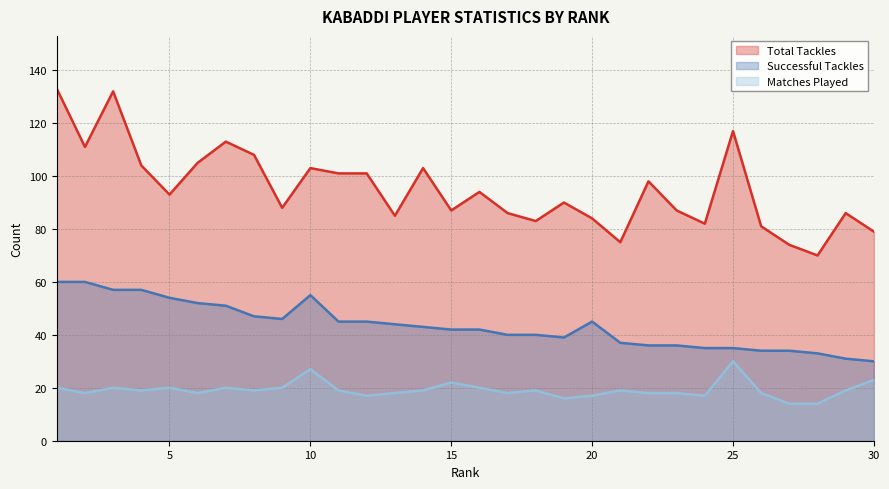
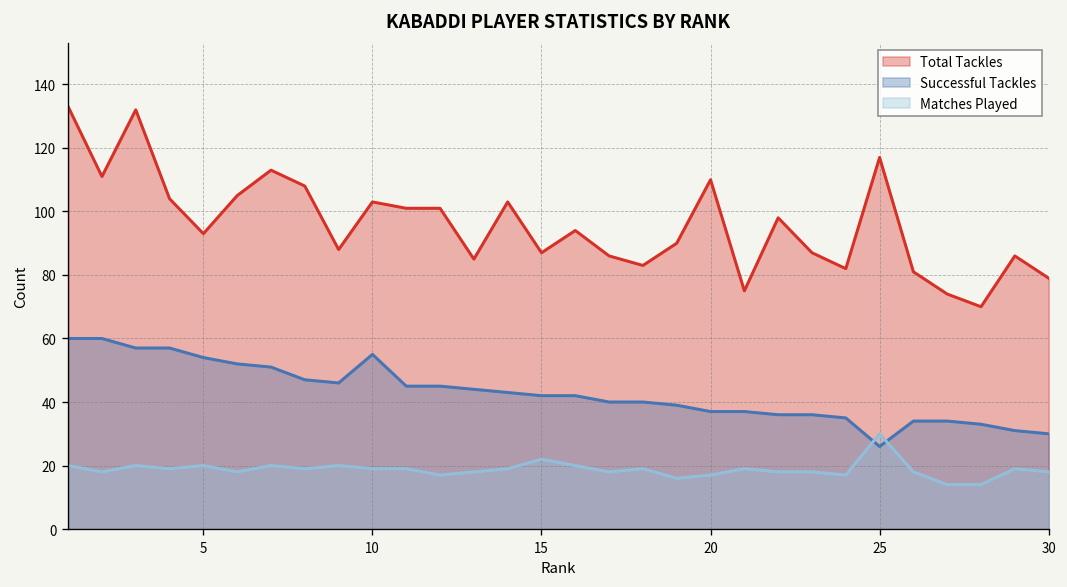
  {
    "Total Tackles": {
      "5": 93,
      "10": 103,
      "15": 87,
-     "20": 84,
+     "20": 110,
      "25": 117,
      "30": 79
    },
    "Successful Tackles": {
      "5": 54,
      "10": 55,
      "15": 42,
-     "20": 45,
-     "25": 35,
+     "20": 37,
+     "25": 26,
      "30": 30
    },
    "Matches Played": {
      "5": 20,
-     "10": 27,
+     "10": 19,
      "15": 22,
      "20": 17,
      "25": 30,
-     "30": 23
+     "30": 18
    }
  }
